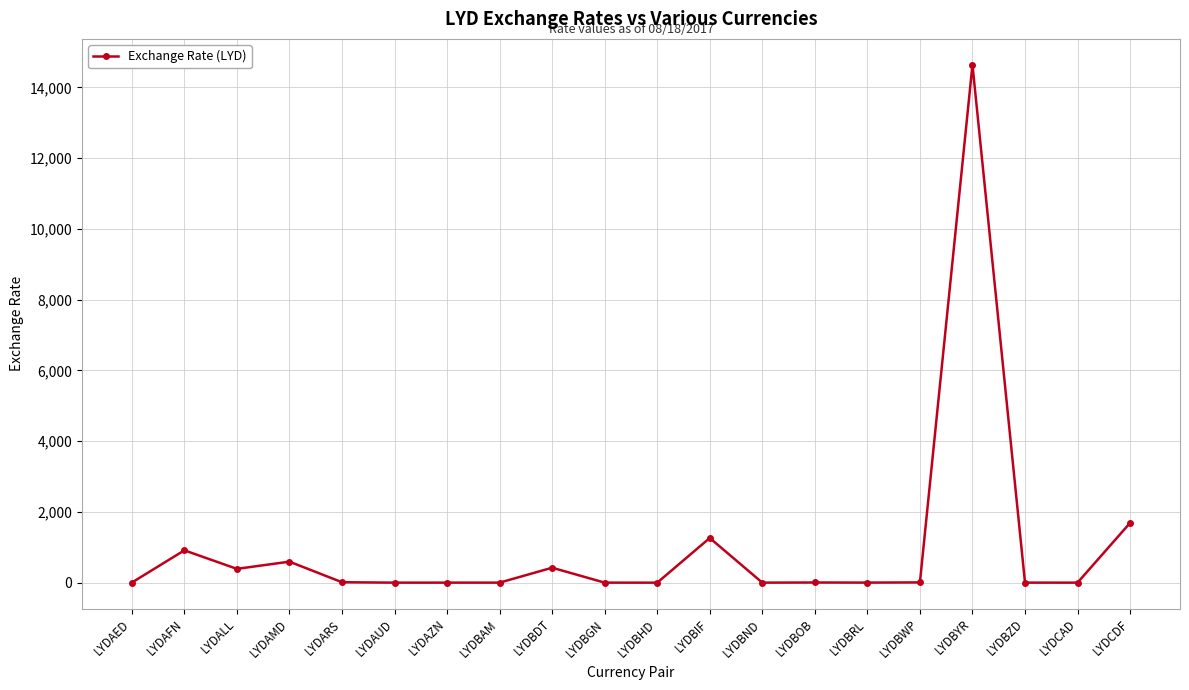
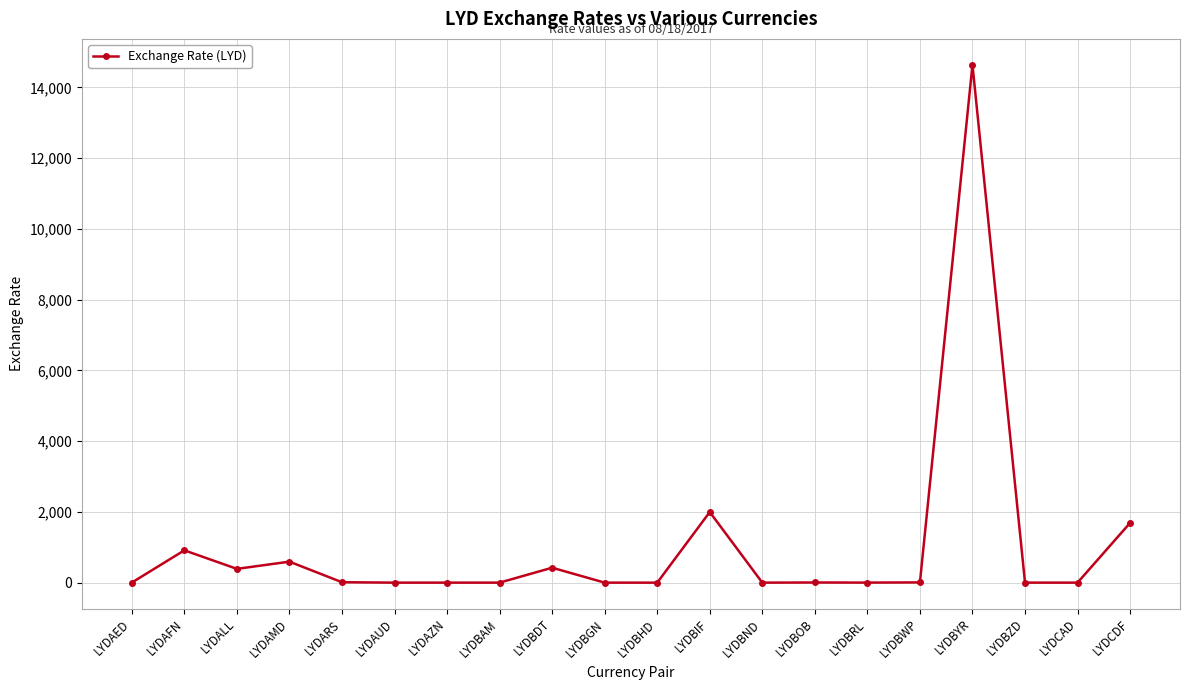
  {
    "LYDAED": "0",
    "LYDAFN": "900",
    "LYDALL": "400",
    "LYDAMD": "600",
    "LYDARS": "0",
    "LYDAUD": "0",
    "LYDAZN": "0",
    "LYDBAM": "0",
    "LYDBDT": "400",
    "LYDBGN": "0",
    "LYDBHD": "0",
-   "LYDBIF": "1,300",
+   "LYDBIF": "2,000",
    "LYDBND": "0",
    "LYDBOB": "0",
    "LYDBRL": "0",
    "LYDBWP": "0",
    "LYDBYR": "14,600",
    "LYDBZD": "0",
    "LYDCAD": "0",
    "LYDCDF": "1,700"
  }
